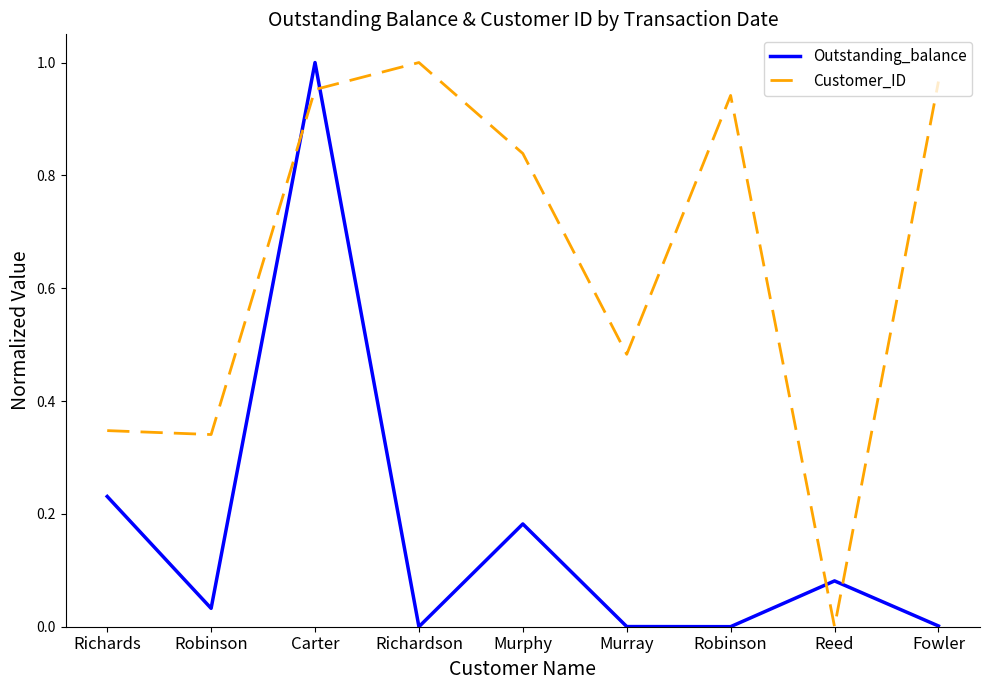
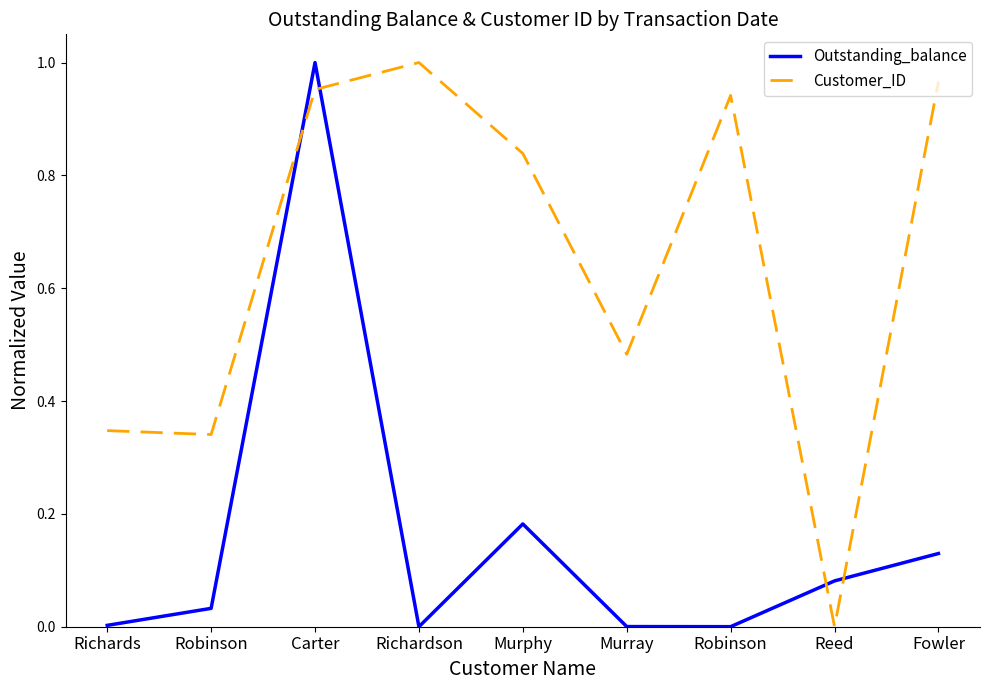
  {
    "Outstanding_balance": {
-     "Richards": 0.23,
+     "Richards": 0.00,
      "Carter": 1.00,
      "Richardson": 0.00,
      "Murphy": 0.18,
      "Murray": 0.00,
      "Reed": 0.08,
-     "Fowler": 0.00
+     "Fowler": 0.13
    },
    "Customer_ID": {
      "Richards": 0.35,
      "Carter": 0.95,
      "Richardson": 1.00,
      "Murphy": 0.84,
      "Murray": 0.48,
      "Reed": 0.00
    }
  }
